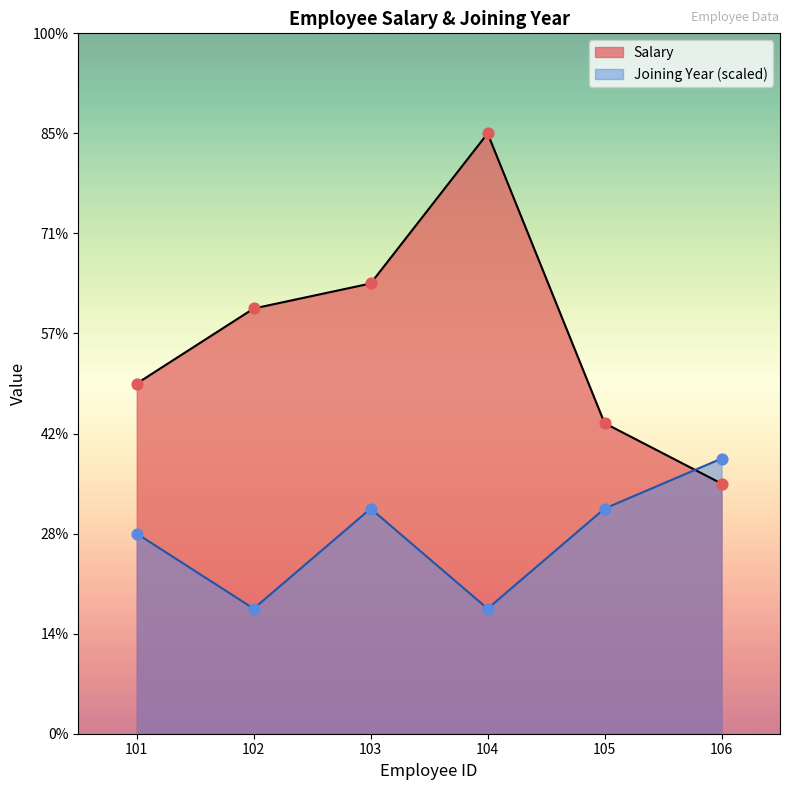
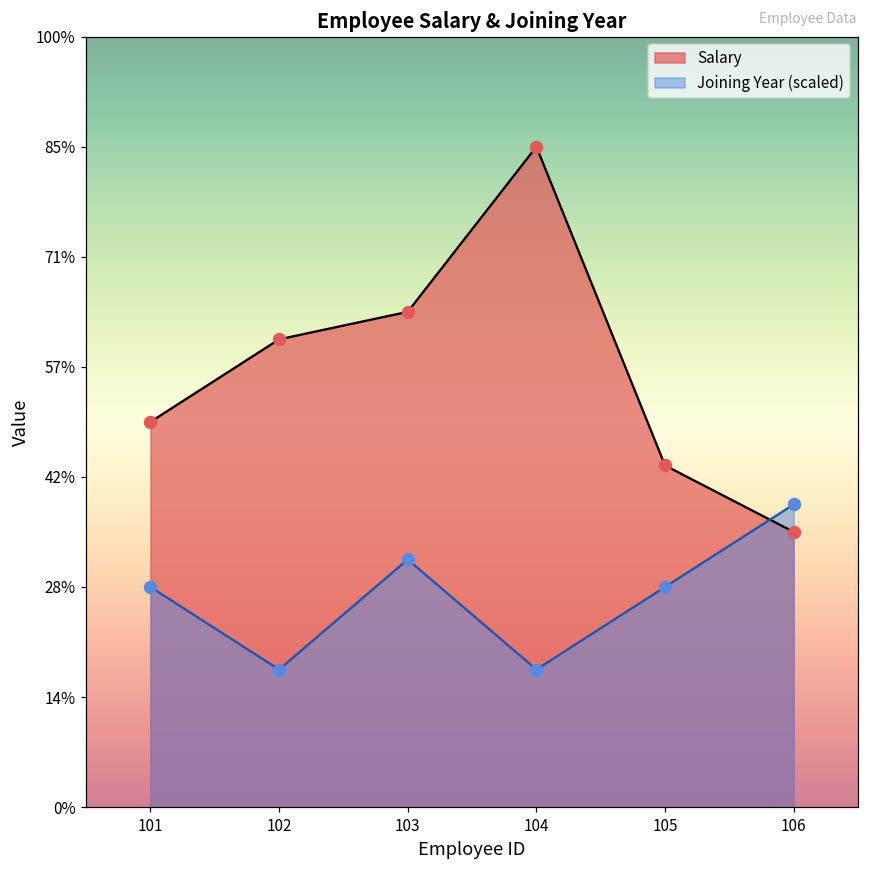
  {
    "Salary": {
      "101": "50%",
      "102": "61%",
      "103": "64%",
      "104": "86%",
      "105": "44%",
      "106": "36%"
    },
    "Joining Year (scaled)": {
      "101": "29%",
      "102": "18%",
      "103": "32%",
      "104": "18%",
-     "105": "32%",
+     "105": "29%",
      "106": "39%"
    }
  }
